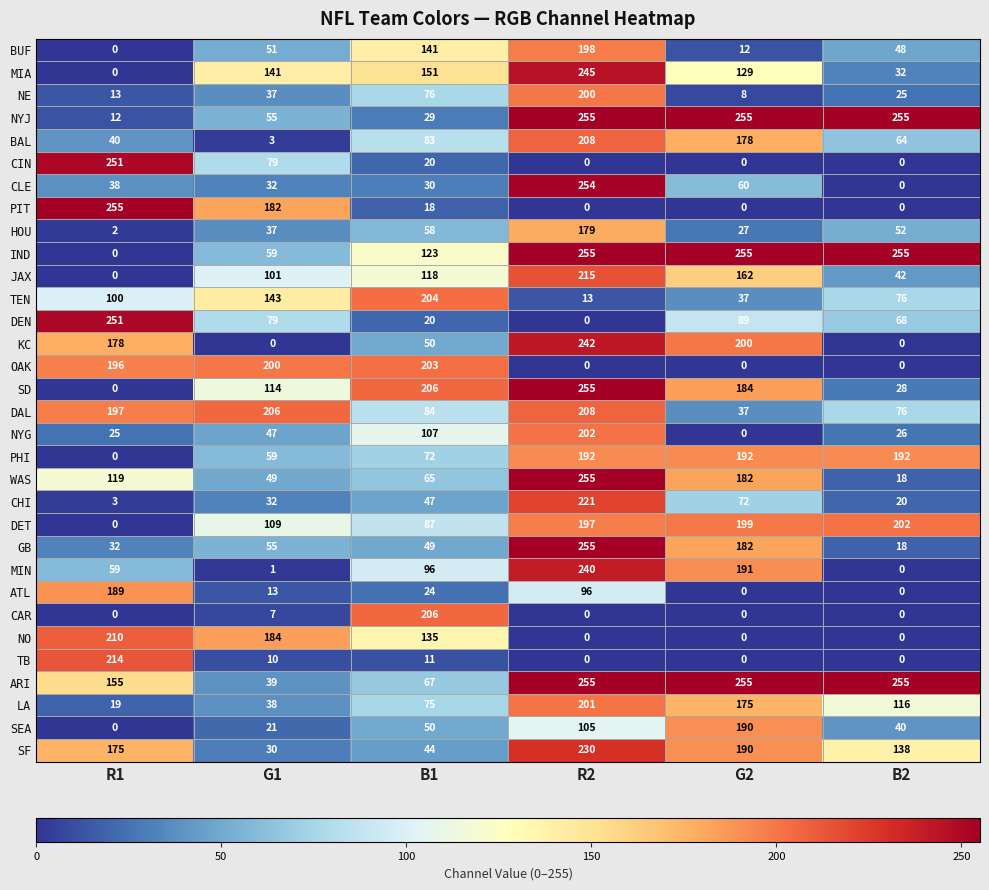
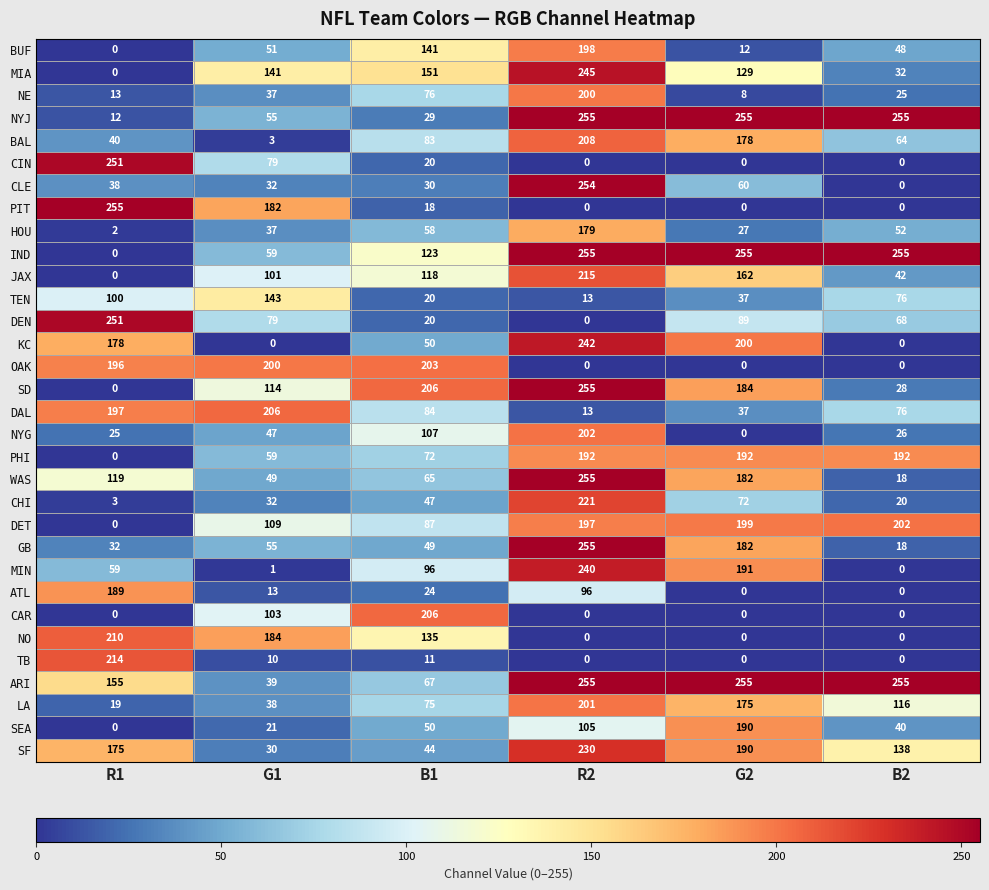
  {
    "BUF": {
      "R1": 0,
      "G1": 51,
      "B1": 141,
      "R2": 198,
      "G2": 12,
      "B2": 48
    },
    "MIA": {
      "R1": 0,
      "G1": 141,
      "B1": 151,
      "R2": 245,
      "G2": 129,
      "B2": 32
    },
    "NE": {
      "R1": 13,
      "G1": 37,
      "B1": 76,
      "R2": 200,
      "G2": 8,
      "B2": 25
    },
    "NYJ": {
      "R1": 12,
      "G1": 55,
      "B1": 29,
      "R2": 255,
      "G2": 255,
      "B2": 255
    },
    "BAL": {
      "R1": 40,
      "G1": 3,
      "B1": 83,
      "R2": 208,
      "G2": 178,
      "B2": 64
    },
    "CIN": {
      "R1": 251,
      "G1": 79,
      "B1": 20,
      "R2": 0,
      "G2": 0,
      "B2": 0
    },
    "CLE": {
      "R1": 38,
      "G1": 32,
      "B1": 30,
      "R2": 254,
      "G2": 60,
      "B2": 0
    },
    "PIT": {
      "R1": 255,
      "G1": 182,
      "B1": 18,
      "R2": 0,
      "G2": 0,
      "B2": 0
    },
    "HOU": {
      "R1": 2,
      "G1": 37,
      "B1": 58,
      "R2": 179,
      "G2": 27,
      "B2": 52
    },
    "IND": {
      "R1": 0,
      "G1": 59,
      "B1": 123,
      "R2": 255,
      "G2": 255,
      "B2": 255
    },
    "JAX": {
      "R1": 0,
      "G1": 101,
      "B1": 118,
      "R2": 215,
      "G2": 162,
      "B2": 42
    },
    "TEN": {
      "R1": 100,
      "G1": 143,
-     "B1": 204,
+     "B1": 20,
      "R2": 13,
      "G2": 37,
      "B2": 76
    },
    "DEN": {
      "R1": 251,
      "G1": 79,
      "B1": 20,
      "R2": 0,
      "G2": 89,
      "B2": 68
    },
    "KC": {
      "R1": 178,
      "G1": 0,
      "B1": 50,
      "R2": 242,
      "G2": 200,
      "B2": 0
    },
    "OAK": {
      "R1": 196,
      "G1": 200,
      "B1": 203,
      "R2": 0,
      "G2": 0,
      "B2": 0
    },
    "SD": {
      "R1": 0,
      "G1": 114,
      "B1": 206,
      "R2": 255,
      "G2": 184,
      "B2": 28
    },
    "DAL": {
      "R1": 197,
      "G1": 206,
      "B1": 84,
-     "R2": 208,
+     "R2": 13,
      "G2": 37,
      "B2": 76
    },
    "NYG": {
      "R1": 25,
      "G1": 47,
      "B1": 107,
      "R2": 202,
      "G2": 0,
      "B2": 26
    },
    "PHI": {
      "R1": 0,
      "G1": 59,
      "B1": 72,
      "R2": 192,
      "G2": 192,
      "B2": 192
    },
    "WAS": {
      "R1": 119,
      "G1": 49,
      "B1": 65,
      "R2": 255,
      "G2": 182,
      "B2": 18
    },
    "CHI": {
      "R1": 3,
      "G1": 32,
      "B1": 47,
      "R2": 221,
      "G2": 72,
      "B2": 20
    },
    "DET": {
      "R1": 0,
      "G1": 109,
      "B1": 87,
      "R2": 197,
      "G2": 199,
      "B2": 202
    },
    "GB": {
      "R1": 32,
      "G1": 55,
      "B1": 49,
      "R2": 255,
      "G2": 182,
      "B2": 18
    },
    "MIN": {
      "R1": 59,
      "G1": 1,
      "B1": 96,
      "R2": 240,
      "G2": 191,
      "B2": 0
    },
    "ATL": {
      "R1": 189,
      "G1": 13,
      "B1": 24,
      "R2": 96,
      "G2": 0,
      "B2": 0
    },
    "CAR": {
      "R1": 0,
-     "G1": 7,
+     "G1": 103,
      "B1": 206,
      "R2": 0,
      "G2": 0,
      "B2": 0
    },
    "NO": {
      "R1": 210,
      "G1": 184,
      "B1": 135,
      "R2": 0,
      "G2": 0,
      "B2": 0
    },
    "TB": {
      "R1": 214,
      "G1": 10,
      "B1": 11,
      "R2": 0,
      "G2": 0,
      "B2": 0
    },
    "ARI": {
      "R1": 155,
      "G1": 39,
      "B1": 67,
      "R2": 255,
      "G2": 255,
      "B2": 255
    },
    "LA": {
      "R1": 19,
      "G1": 38,
      "B1": 75,
      "R2": 201,
      "G2": 175,
      "B2": 116
    },
    "SEA": {
      "R1": 0,
      "G1": 21,
      "B1": 50,
      "R2": 105,
      "G2": 190,
      "B2": 40
    },
    "SF": {
      "R1": 175,
      "G1": 30,
      "B1": 44,
      "R2": 230,
      "G2": 190,
      "B2": 138
    }
  }
